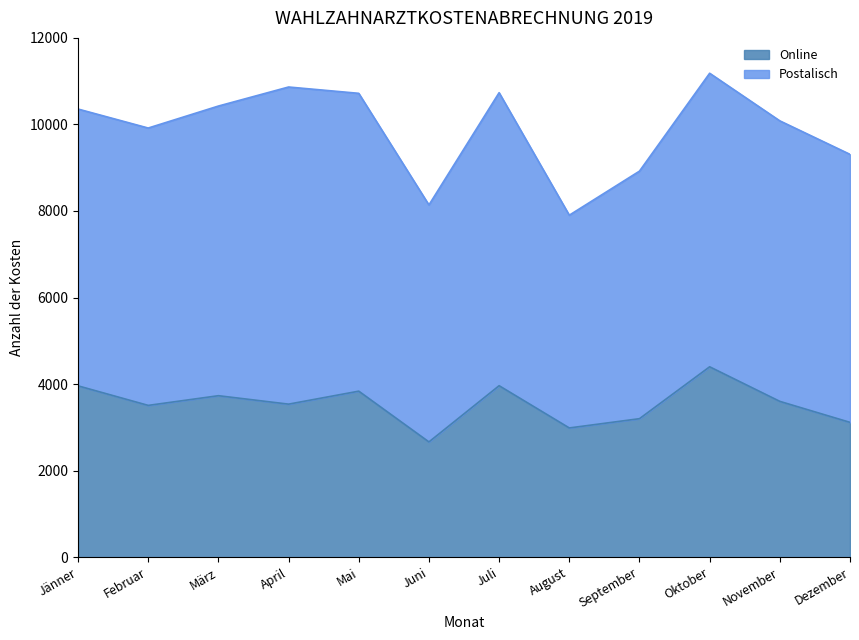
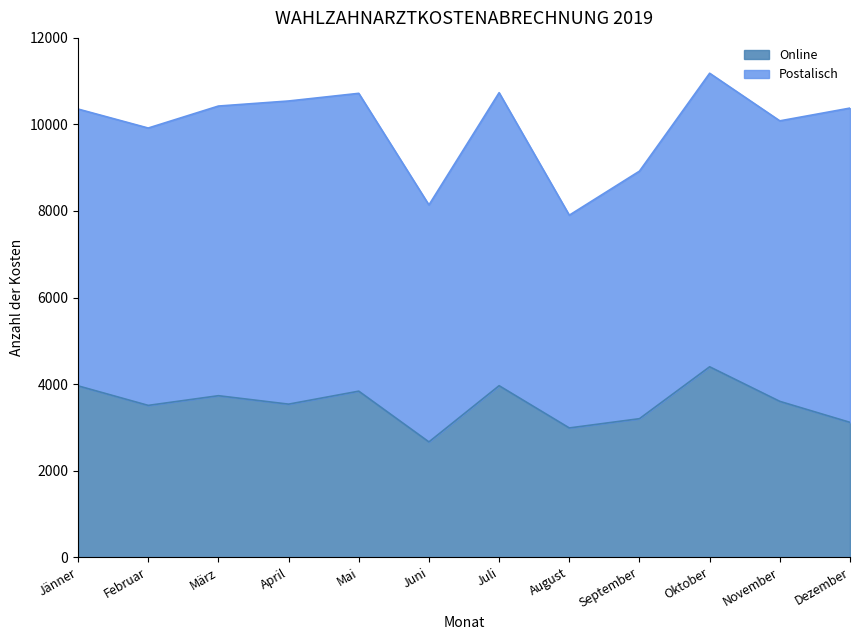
  {
    "Online": {
      "Jänner": 4000,
      "Februar": 3500,
      "März": 3700,
      "April": 3500,
      "Mai": 3800,
      "Juni": 2700,
      "Juli": 4000,
      "August": 3000,
      "September": 3200,
      "Oktober": 4400,
      "November": 3600,
      "Dezember": 3100
    },
    "Postalisch": {
      "Jänner": 6400,
      "Februar": 6400,
      "März": 6700,
-     "April": 7300,
+     "April": 7000,
      "Mai": 6900,
      "Juni": 5500,
      "Juli": 6800,
      "August": 4900,
      "September": 5700,
      "Oktober": 6800,
      "November": 6500,
-     "Dezember": 6200
+     "Dezember": 7300
    }
  }
